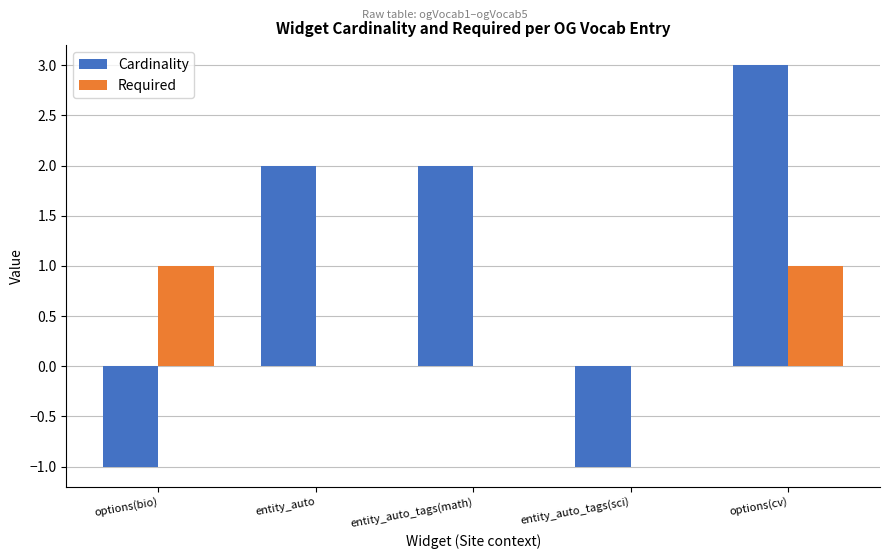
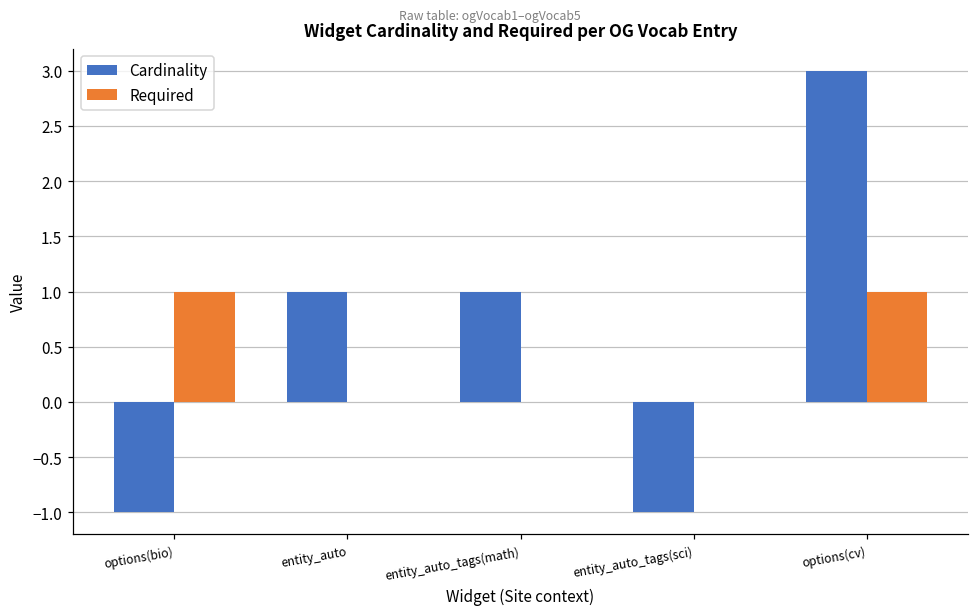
  {
    "Cardinality": {
      "options(bio)": -1,
-     "entity_auto": 2,
-     "entity_auto_tags(math)": 2,
+     "entity_auto": 1,
+     "entity_auto_tags(math)": 1,
      "entity_auto_tags(sci)": -1,
      "options(cv)": 3
    },
    "Required": {
      "options(bio)": 1,
      "entity_auto": 0,
      "entity_auto_tags(math)": 0,
      "entity_auto_tags(sci)": 0,
      "options(cv)": 1
    }
  }
